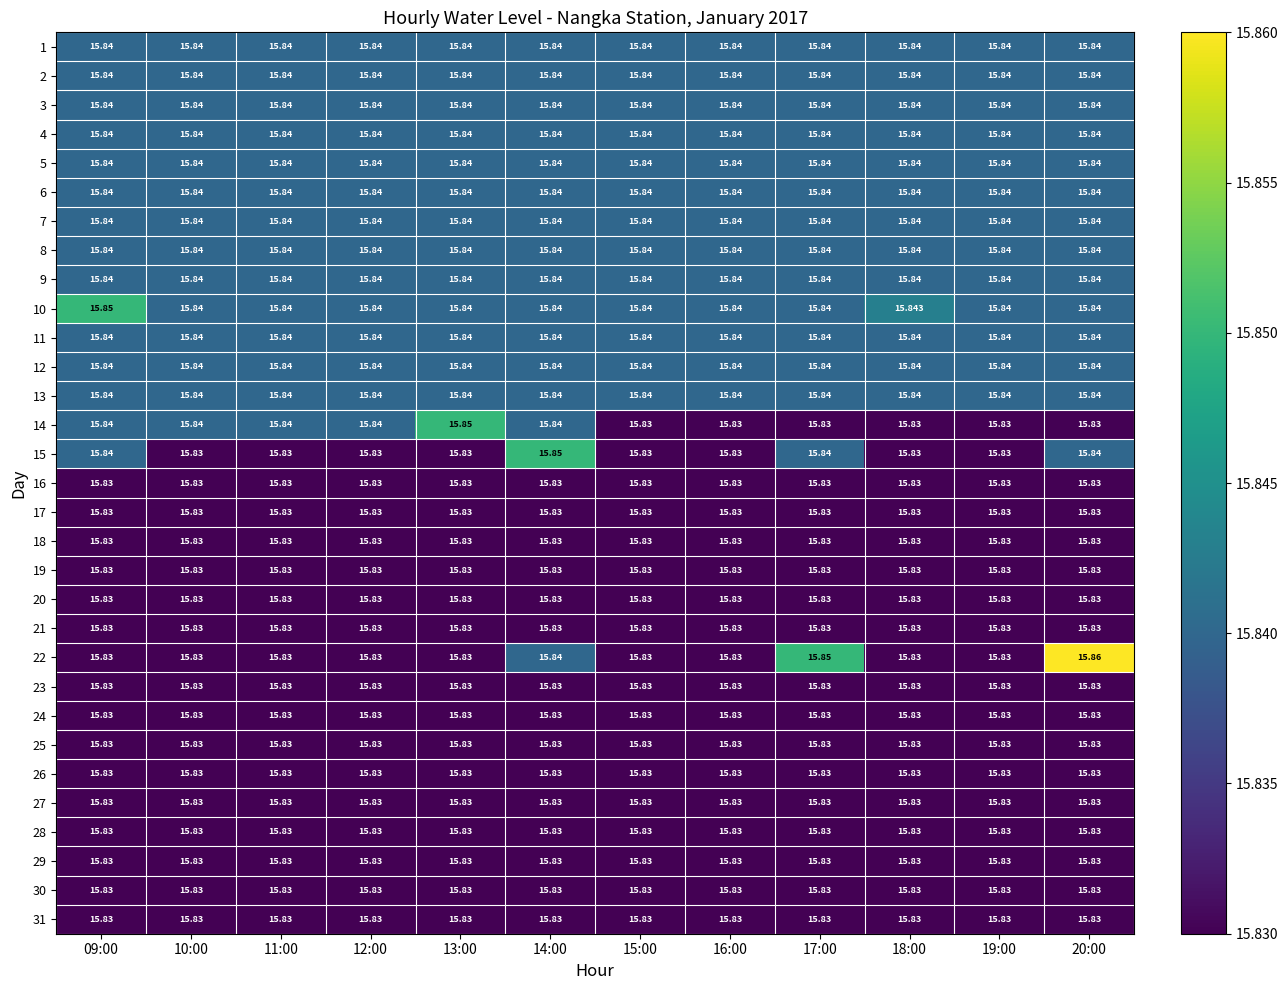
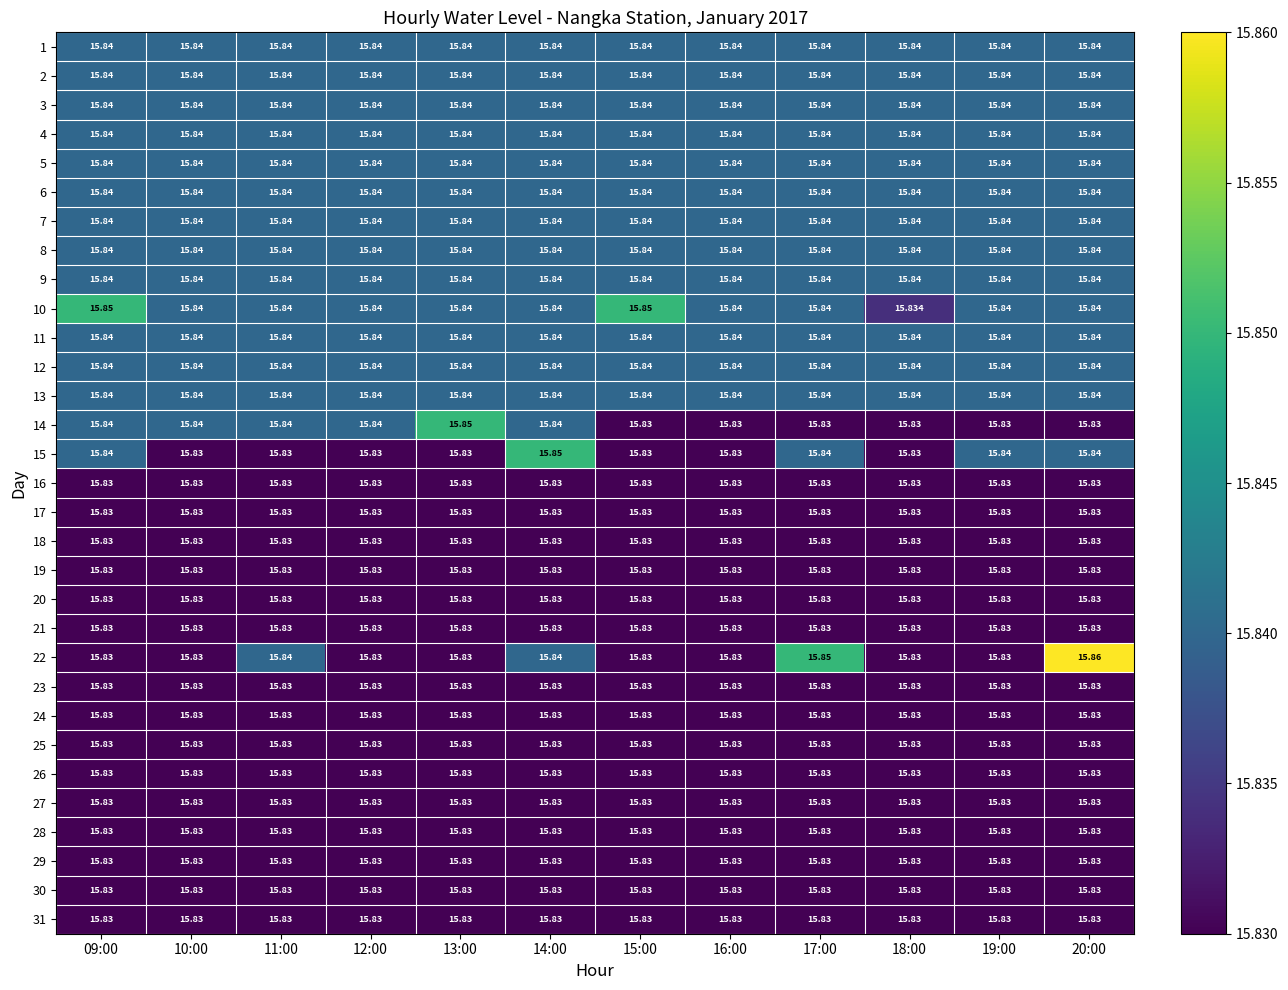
  {
    "10": {
      "09:00": 15.85,
      "10:00": 15.84,
      "11:00": 15.84,
      "12:00": 15.84,
      "13:00": 15.84,
      "14:00": 15.84,
-     "15:00": 15.84,
+     "15:00": 15.85,
      "16:00": 15.84,
      "17:00": 15.84,
-     "18:00": 15.843,
+     "18:00": 15.834,
      "19:00": 15.84,
      "20:00": 15.84
    },
    "15": {
      "09:00": 15.84,
      "10:00": 15.83,
      "11:00": 15.83,
      "12:00": 15.83,
      "13:00": 15.83,
      "14:00": 15.85,
      "15:00": 15.83,
      "16:00": 15.83,
      "17:00": 15.84,
      "18:00": 15.83,
-     "19:00": 15.83,
+     "19:00": 15.84,
      "20:00": 15.84
    },
    "22": {
      "09:00": 15.83,
      "10:00": 15.83,
-     "11:00": 15.83,
+     "11:00": 15.84,
      "12:00": 15.83,
      "13:00": 15.83,
      "14:00": 15.84,
      "15:00": 15.83,
      "16:00": 15.83,
      "17:00": 15.85,
      "18:00": 15.83,
      "19:00": 15.83,
      "20:00": 15.86
    }
  }
